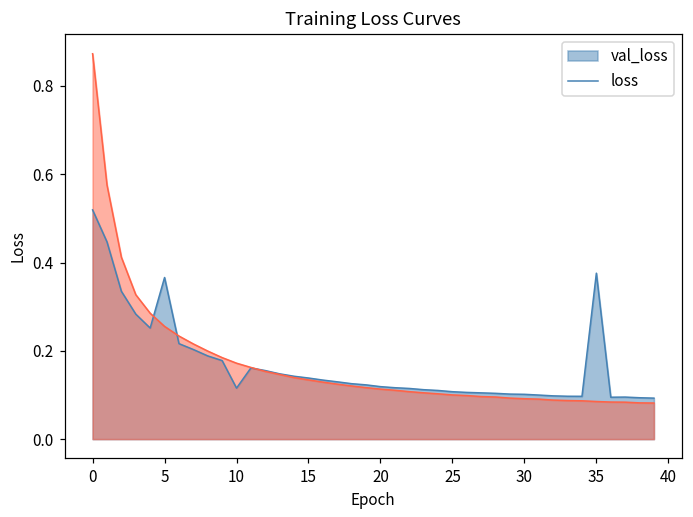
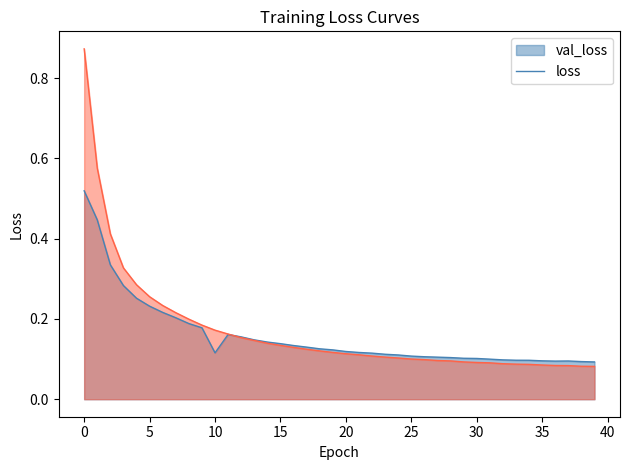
  {
    "val_loss": {
      "0": 0.52,
-     "5": 0.37,
+     "5": 0.23,
      "10": 0.12,
      "25": 0.11,
      "30": 0.10,
-     "35": 0.38
+     "35": 0.10
    }
  }
